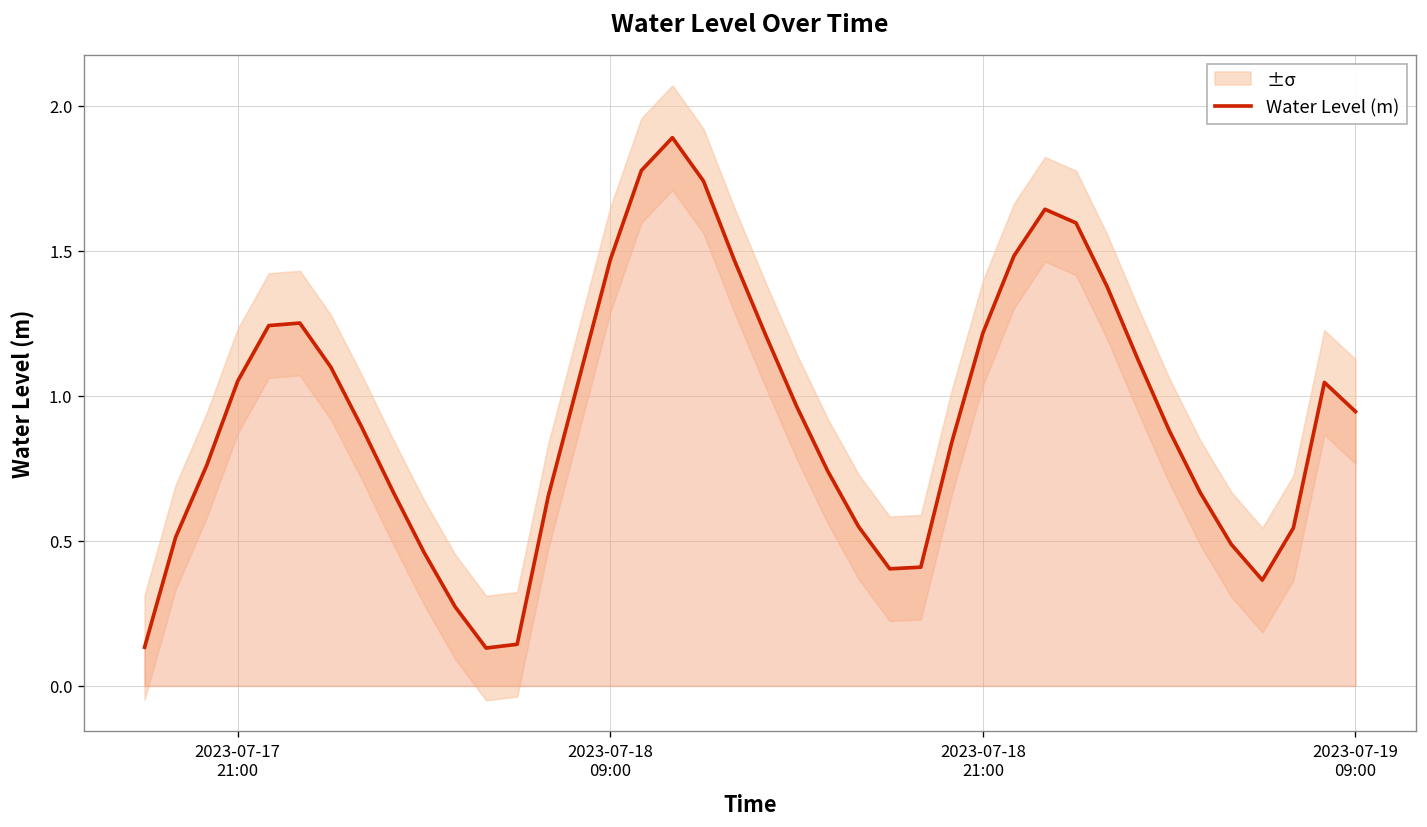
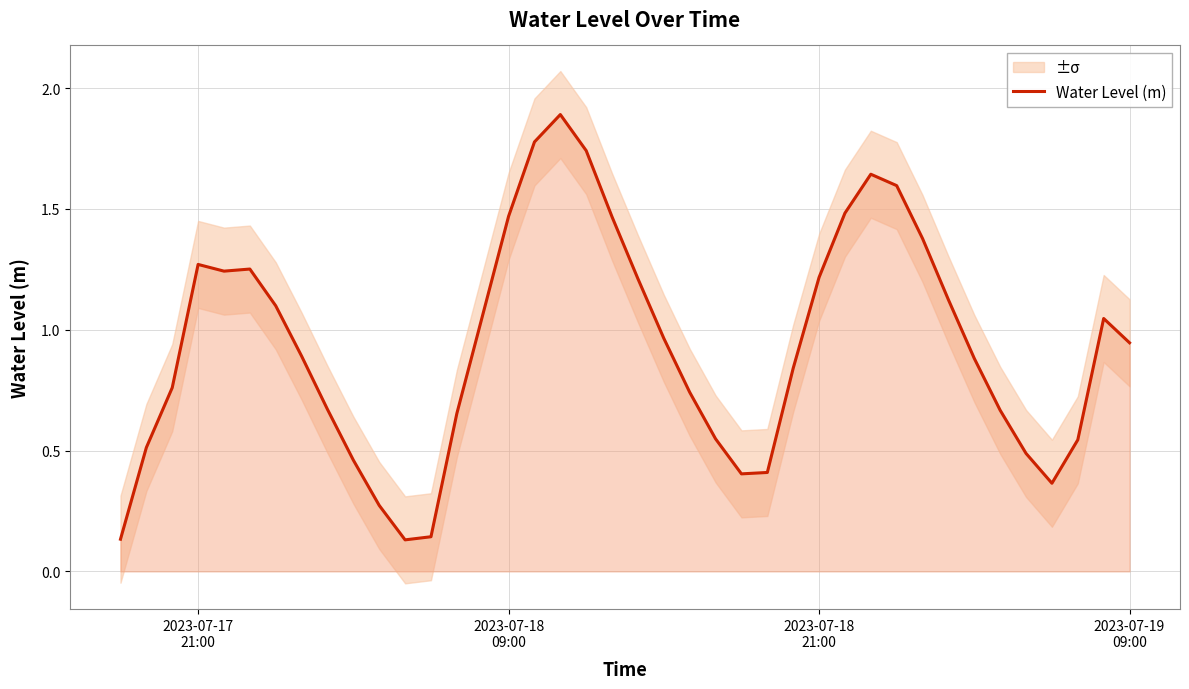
  {
    "Water Level (m)": {
-     "2023-07-17 21:00": 1.05,
+     "2023-07-17 21:00": 1.27,
      "2023-07-18 09:00": 1.47,
      "2023-07-18 21:00": 1.22,
      "2023-07-19 09:00": 0.95
    }
  }
